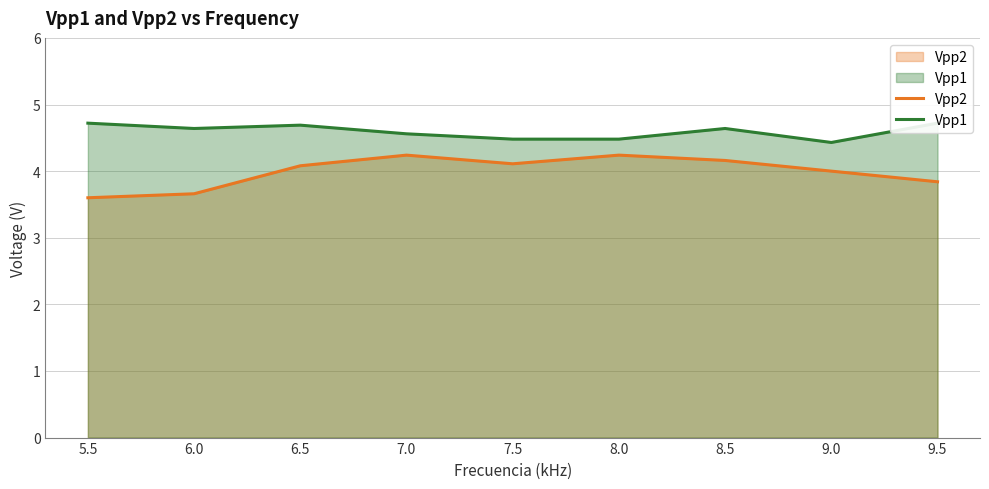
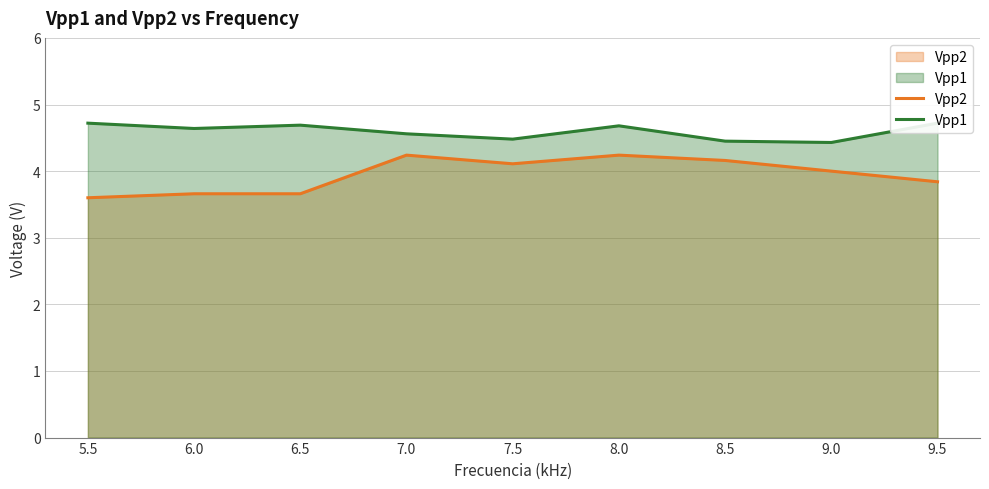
  {
    "Vpp2": {
      "5.5": 3.6,
      "6.0": 3.7,
-     "6.5": 4.1,
+     "6.5": 3.7,
      "7.0": 4.2,
      "7.5": 4.1,
      "8.0": 4.2,
      "8.5": 4.2,
      "9.0": 4.0,
      "9.5": 3.8
    },
    "Vpp1": {
      "5.5": 4.7,
      "6.0": 4.6,
      "6.5": 4.7,
      "7.0": 4.6,
      "7.5": 4.5,
-     "8.0": 4.5,
-     "8.5": 4.6,
+     "8.0": 4.7,
+     "8.5": 4.5,
      "9.0": 4.4
    }
  }
